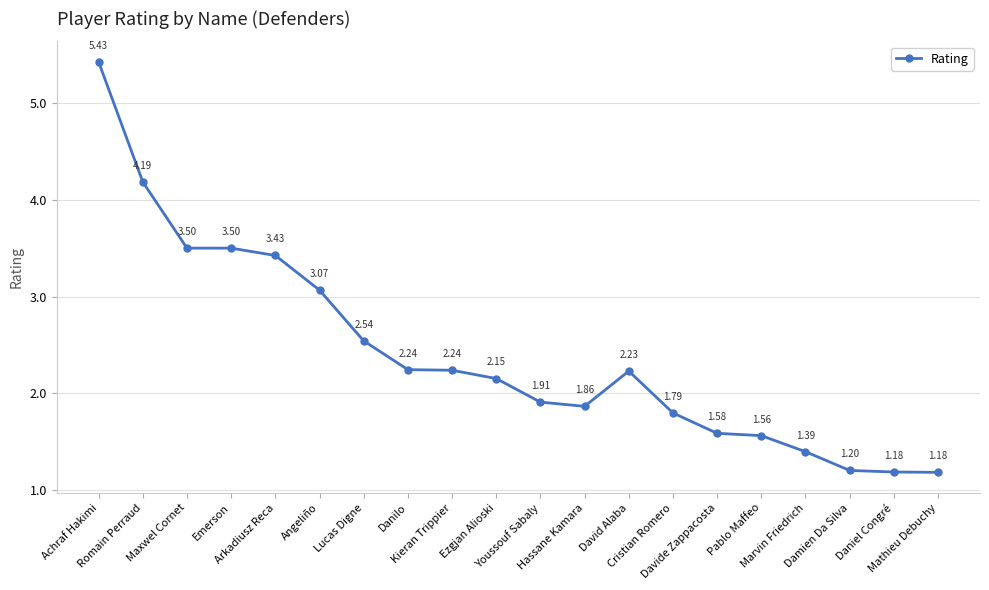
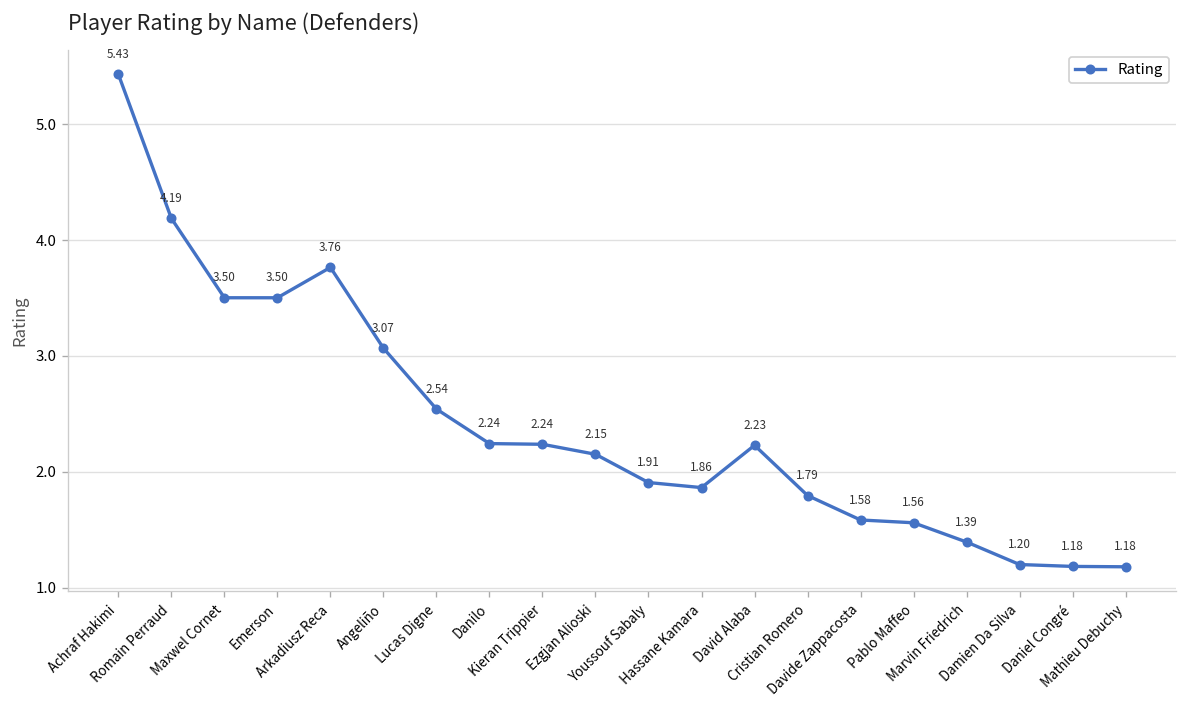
  {
    "Achraf Hakimi": 5.43,
    "Romain Perraud": 4.19,
    "Maxwel Cornet": 3.50,
    "Emerson": 3.50,
-   "Arkadiusz Reca": 3.43,
+   "Arkadiusz Reca": 3.76,
    "Angeliño": 3.07,
    "Lucas Digne": 2.54,
    "Danilo": 2.24,
    "Kieran Trippier": 2.24,
    "Ezgjan Alioski": 2.15,
    "Youssouf Sabaly": 1.91,
    "Hassane Kamara": 1.86,
    "David Alaba": 2.23,
    "Cristian Romero": 1.79,
    "Davide Zappacosta": 1.58,
    "Pablo Maffeo": 1.56,
    "Marvin Friedrich": 1.39,
    "Damien Da Silva": 1.20,
    "Daniel Congré": 1.18,
    "Mathieu Debuchy": 1.18
  }
